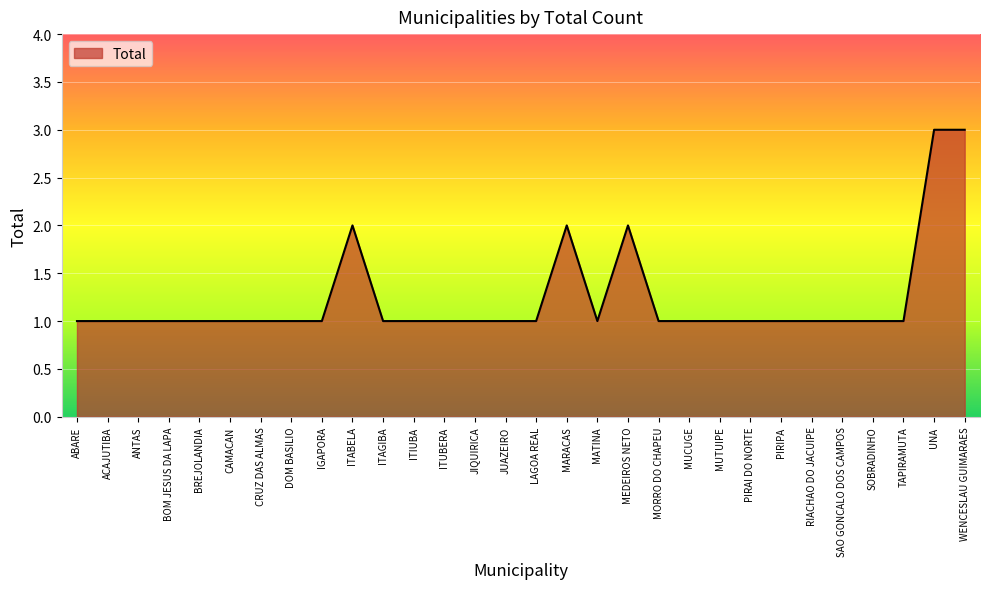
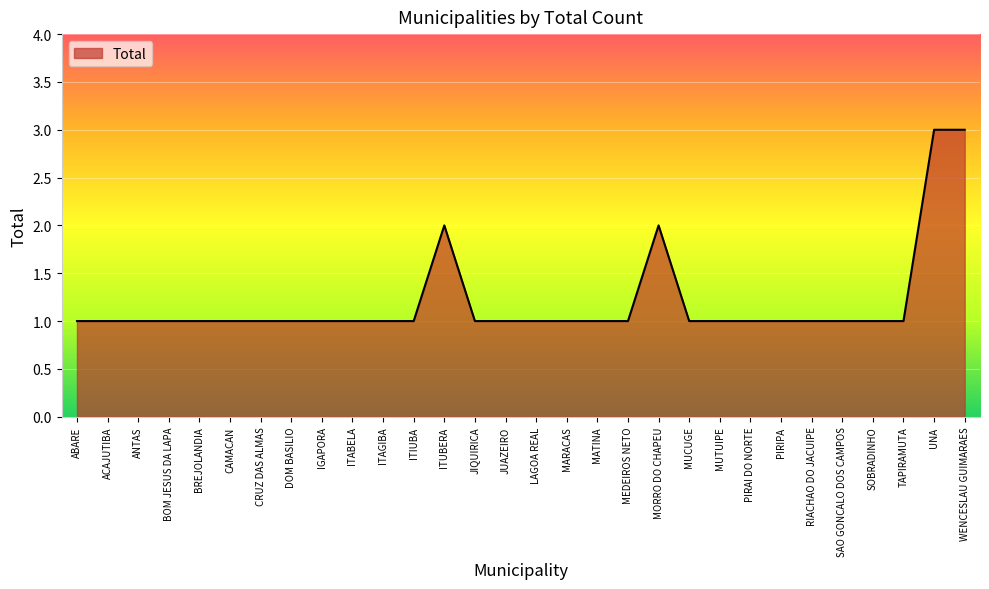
  {
    "ABARE": 1,
    "ACAJUTIBA": 1,
    "ANTAS": 1,
    "BOM JESUS DA LAPA": 1,
    "BREJOLANDIA": 1,
    "CAMACAN": 1,
    "CRUZ DAS ALMAS": 1,
    "DOM BASILIO": 1,
    "IGAPORA": 1,
-   "ITABELA": 2,
+   "ITABELA": 1,
    "ITAGIBA": 1,
    "ITIUBA": 1,
-   "ITUBERA": 1,
+   "ITUBERA": 2,
    "JIQUIRICA": 1,
    "JUAZEIRO": 1,
    "LAGOA REAL": 1,
-   "MARACAS": 2,
+   "MARACAS": 1,
    "MATINA": 1,
-   "MEDEIROS NETO": 2,
-   "MORRO DO CHAPEU": 1,
+   "MEDEIROS NETO": 1,
+   "MORRO DO CHAPEU": 2,
    "MUCUGE": 1,
    "MUTUIPE": 1,
    "PIRAI DO NORTE": 1,
    "PIRIPA": 1,
    "RIACHAO DO JACUIPE": 1,
    "SAO GONCALO DOS CAMPOS": 1,
    "SOBRADINHO": 1,
    "TAPIRAMUTA": 1,
    "UNA": 3,
    "WENCESLAU GUIMARAES": 3
  }
